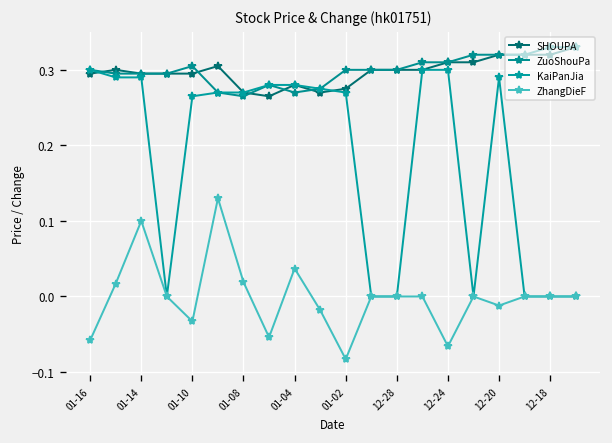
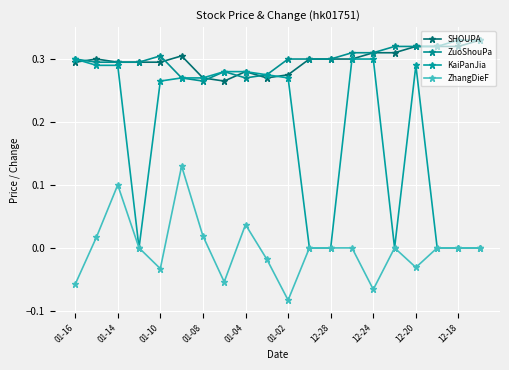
  {
    "ZhangDieF": {
      "01-16": -0.06,
      "01-14": 0.10,
      "01-10": -0.03,
      "01-08": 0.02,
      "01-04": 0.04,
      "01-02": -0.08,
      "12-24": -0.07,
-     "12-20": -0.01
+     "12-20": -0.03
    }
  }
